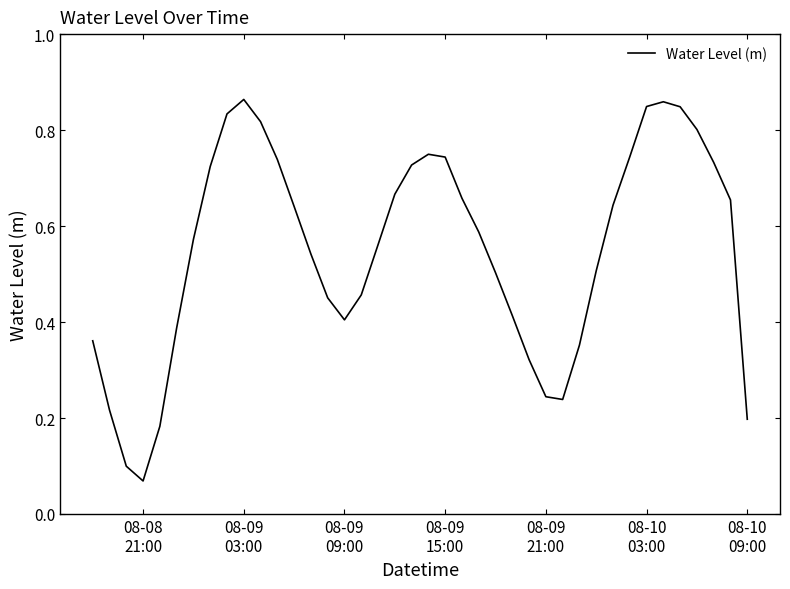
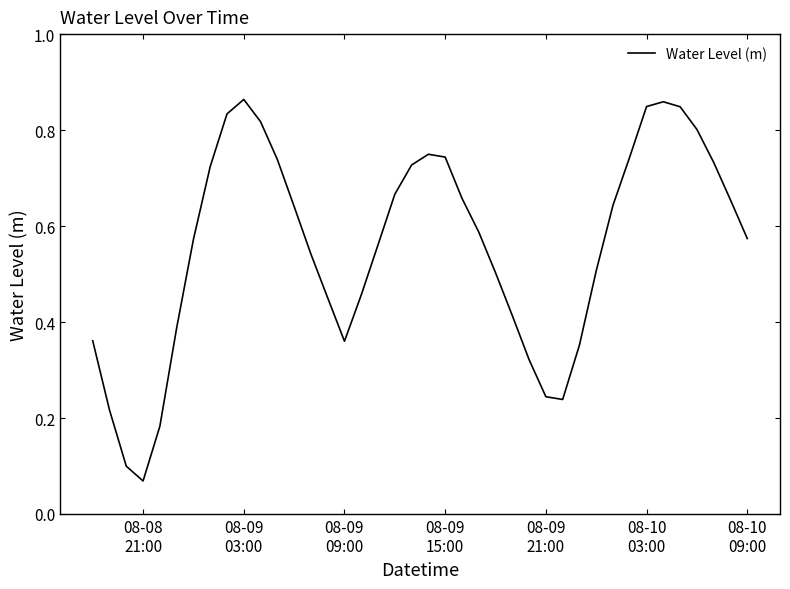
  {
    "08-08 21:00": 0.07,
    "08-09 03:00": 0.86,
-   "08-09 09:00": 0.40,
+   "08-09 09:00": 0.36,
    "08-09 15:00": 0.74,
    "08-09 21:00": 0.24,
    "08-10 03:00": 0.85,
-   "08-10 09:00": 0.20
+   "08-10 09:00": 0.57
  }
